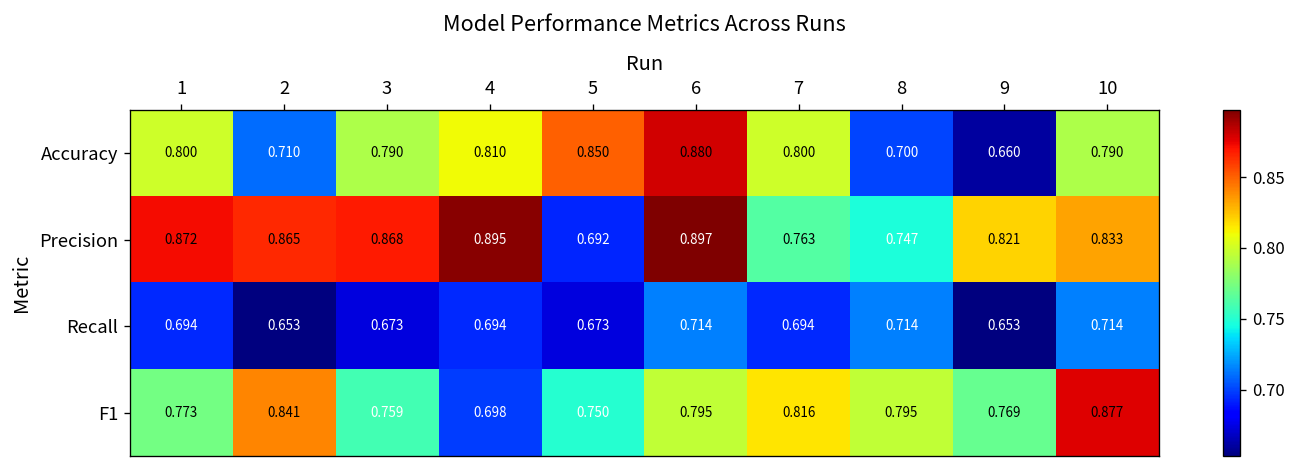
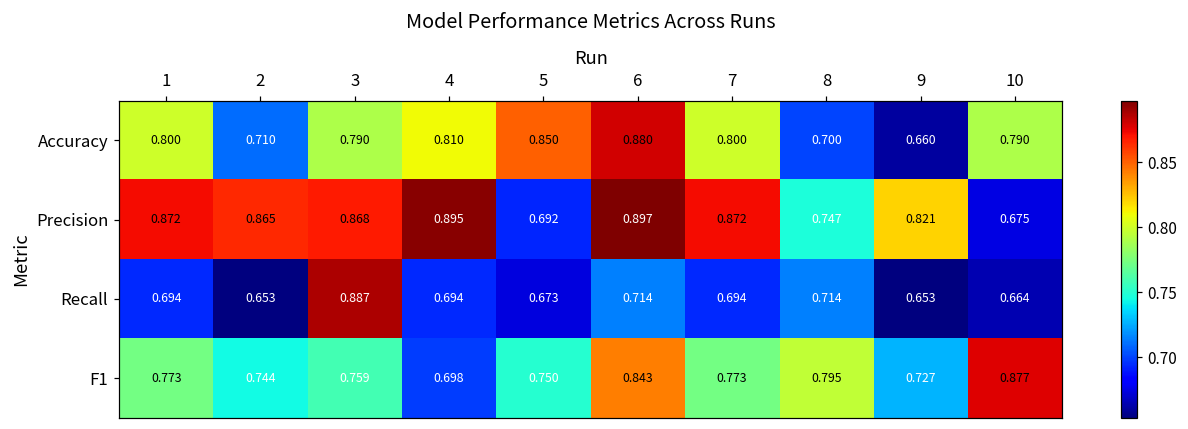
  {
    "Accuracy": {
      "1": 0.800,
      "2": 0.710,
      "3": 0.790,
      "4": 0.810,
      "5": 0.850,
      "6": 0.880,
      "7": 0.800,
      "8": 0.700,
      "9": 0.660,
      "10": 0.790
    },
    "Precision": {
      "1": 0.872,
      "2": 0.865,
      "3": 0.868,
      "4": 0.895,
      "5": 0.692,
      "6": 0.897,
-     "7": 0.763,
+     "7": 0.872,
      "8": 0.747,
      "9": 0.821,
-     "10": 0.833
+     "10": 0.675
    },
    "Recall": {
      "1": 0.694,
      "2": 0.653,
-     "3": 0.673,
+     "3": 0.887,
      "4": 0.694,
      "5": 0.673,
      "6": 0.714,
      "7": 0.694,
      "8": 0.714,
      "9": 0.653,
-     "10": 0.714
+     "10": 0.664
    },
    "F1": {
      "1": 0.773,
-     "2": 0.841,
+     "2": 0.744,
      "3": 0.759,
      "4": 0.698,
      "5": 0.750,
-     "6": 0.795,
-     "7": 0.816,
+     "6": 0.843,
+     "7": 0.773,
      "8": 0.795,
-     "9": 0.769,
+     "9": 0.727,
      "10": 0.877
    }
  }
